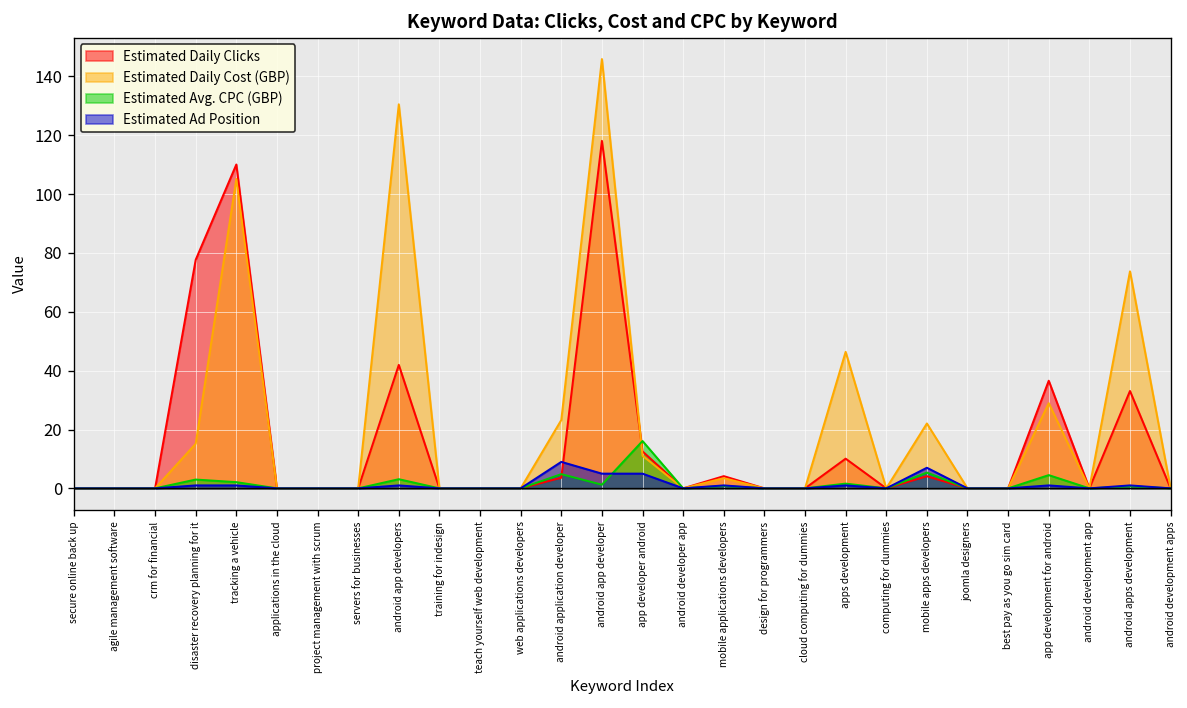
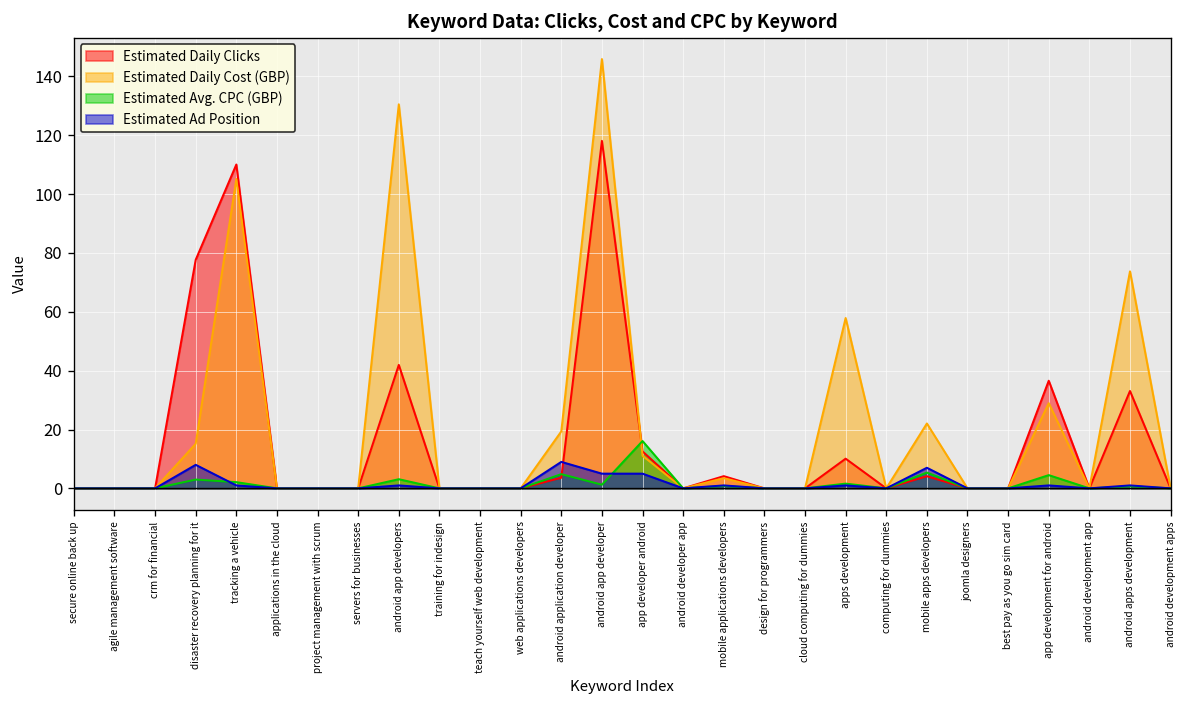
  {
    "Estimated Daily Clicks": {
      "disaster recovery planning for it": 78,
      "tracking a vehicle": 110,
      "android app developers": 42,
      "android application developer": 4,
      "android app developer": 118,
      "app developer android": 13,
      "apps development": 10,
      "mobile apps developers": 4,
      "app development for android": 37,
      "android apps development": 33
    },
    "Estimated Daily Cost (GBP)": {
      "disaster recovery planning for it": 15,
      "tracking a vehicle": 105,
      "android app developers": 131,
-     "android application developer": 23,
+     "android application developer": 19,
      "android app developer": 146,
      "app developer android": 11,
-     "apps development": 46,
+     "apps development": 58,
      "mobile apps developers": 22,
      "app development for android": 29,
      "android apps development": 74
    },
    "Estimated Avg. CPC (GBP)": {
      "disaster recovery planning for it": 3,
      "tracking a vehicle": 2,
      "android app developers": 3,
      "android application developer": 5,
      "android app developer": 1,
      "app developer android": 16,
      "mobile apps developers": 5,
      "app development for android": 5
    },
    "Estimated Ad Position": {
-     "disaster recovery planning for it": 1,
+     "disaster recovery planning for it": 8,
      "tracking a vehicle": 1,
      "android app developers": 1,
      "android application developer": 9,
      "android app developer": 5,
      "app developer android": 5,
      "mobile apps developers": 7,
      "app development for android": 1
    }
  }
